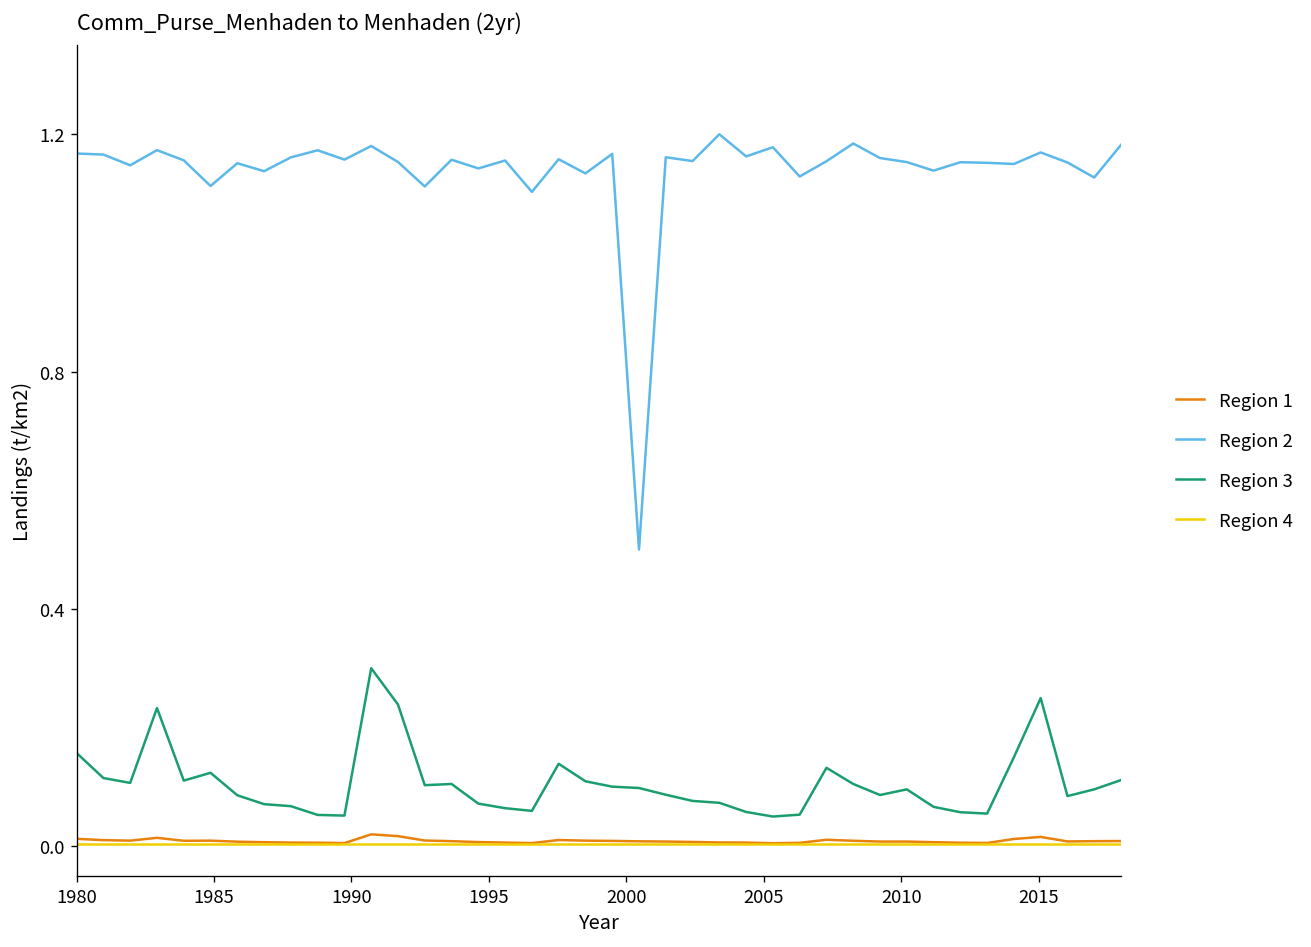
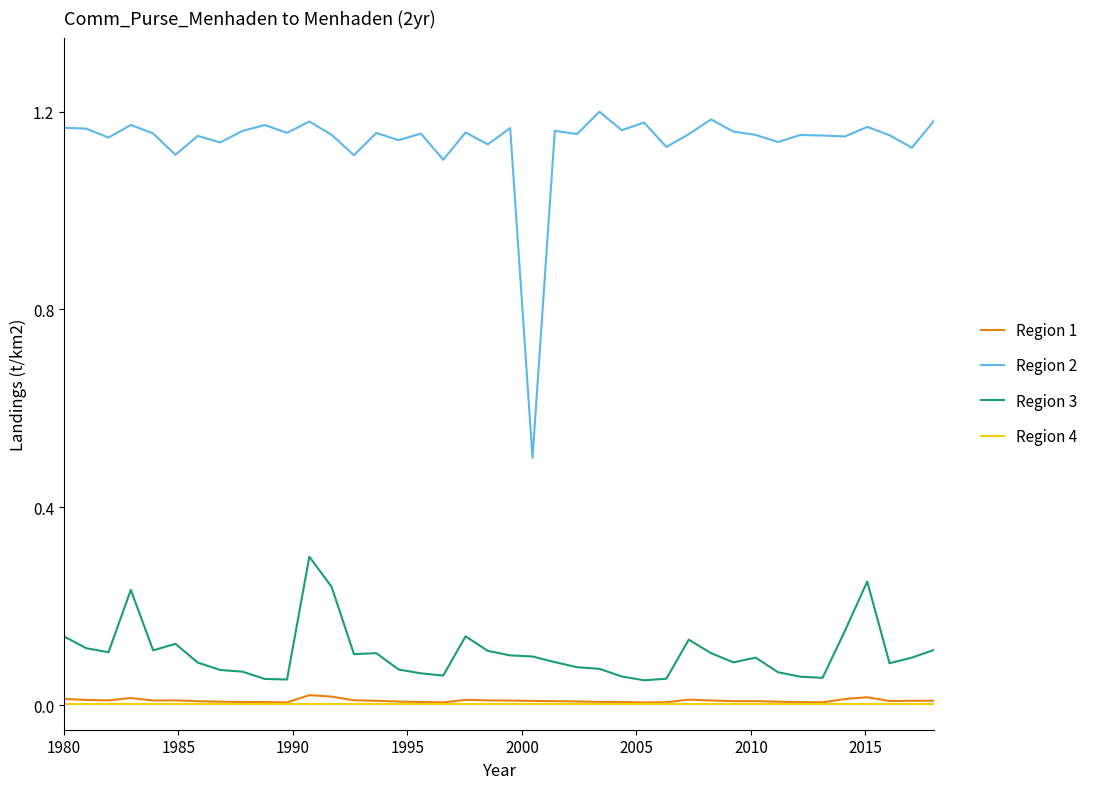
  {
    "Region 1": {
      "1980": 0.01
    },
    "Region 2": {
      "1980": 1.17
    },
    "Region 3": {
-     "1980": 0.16
+     "1980": 0.14
    },
    "Region 4": {
      "1980": 0.00
    }
  }
